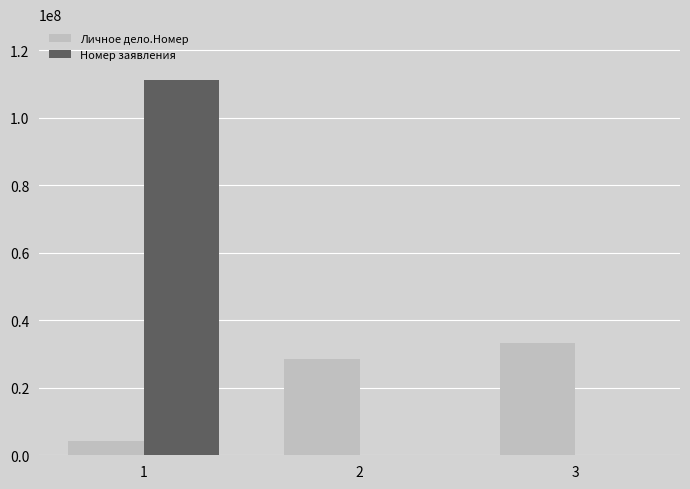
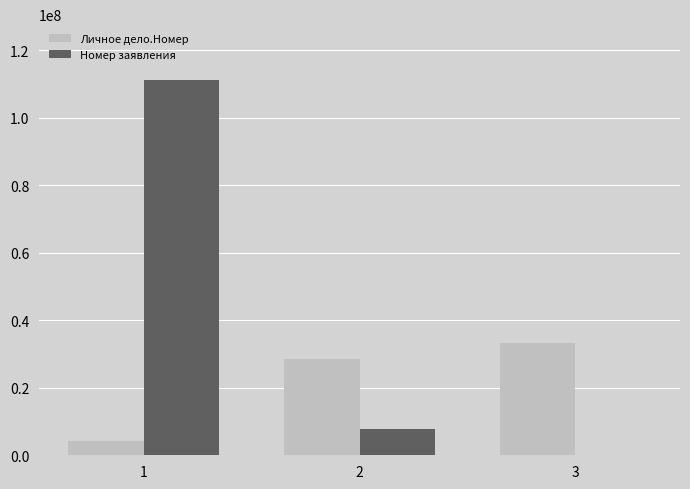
  {
    "Личное дело.Номер": {
      "1": 4000000,
      "2": 29000000,
      "3": 33000000
    },
    "Номер заявления": {
      "1": 111000000,
-     "2": 0
+     "2": 8000000
    }
  }
